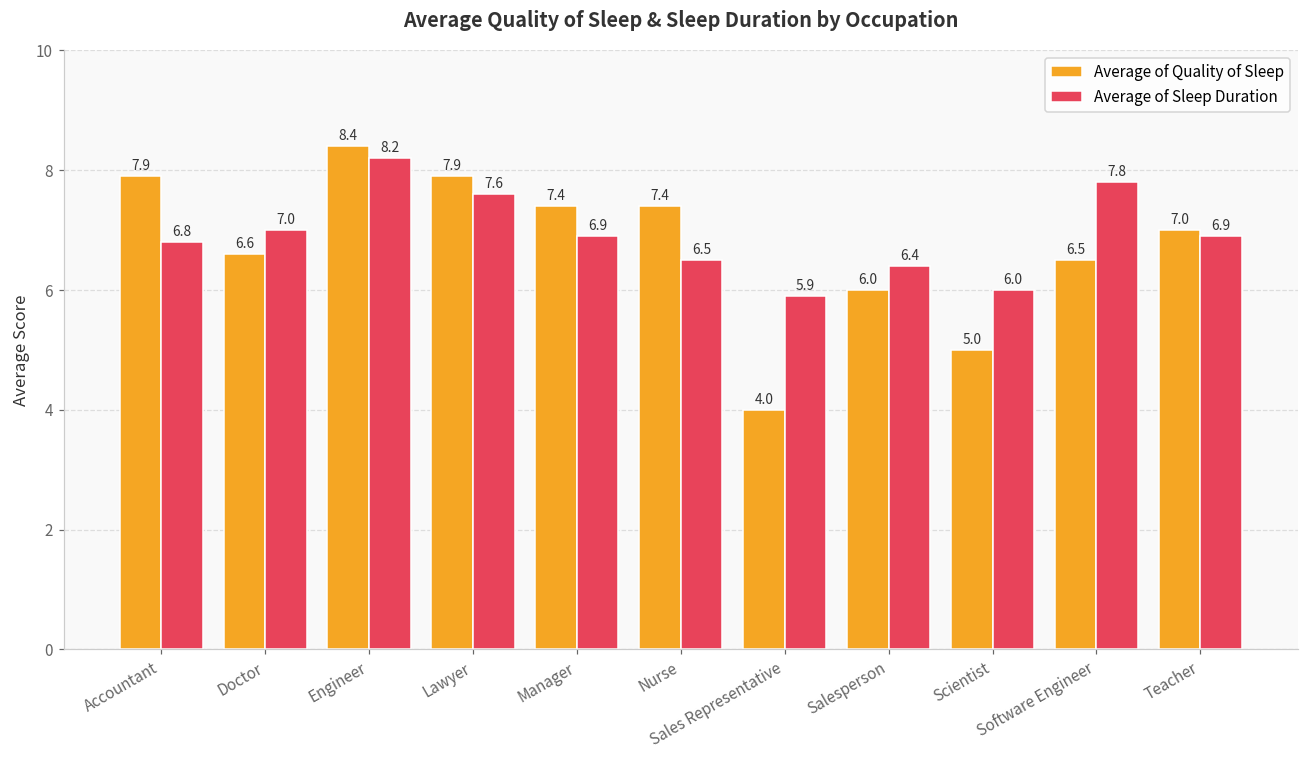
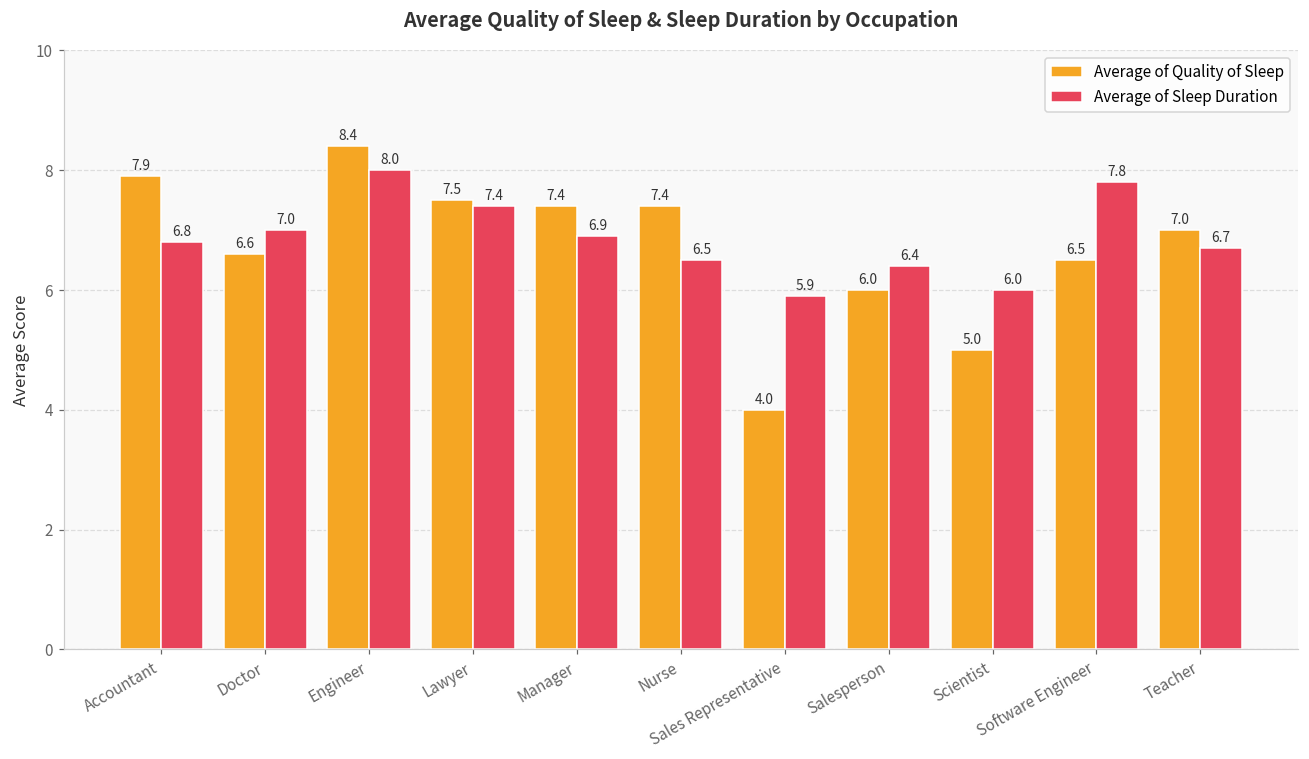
  {
    "Average of Quality of Sleep": {
      "Accountant": 7.9,
      "Doctor": 6.6,
      "Engineer": 8.4,
-     "Lawyer": 7.9,
+     "Lawyer": 7.5,
      "Manager": 7.4,
      "Nurse": 7.4,
      "Sales Representative": 4.0,
      "Salesperson": 6.0,
      "Scientist": 5.0,
      "Software Engineer": 6.5,
      "Teacher": 7.0
    },
    "Average of Sleep Duration": {
      "Accountant": 6.8,
      "Doctor": 7.0,
-     "Engineer": 8.2,
-     "Lawyer": 7.6,
+     "Engineer": 8.0,
+     "Lawyer": 7.4,
      "Manager": 6.9,
      "Nurse": 6.5,
      "Sales Representative": 5.9,
      "Salesperson": 6.4,
      "Scientist": 6.0,
      "Software Engineer": 7.8,
-     "Teacher": 6.9
+     "Teacher": 6.7
    }
  }
